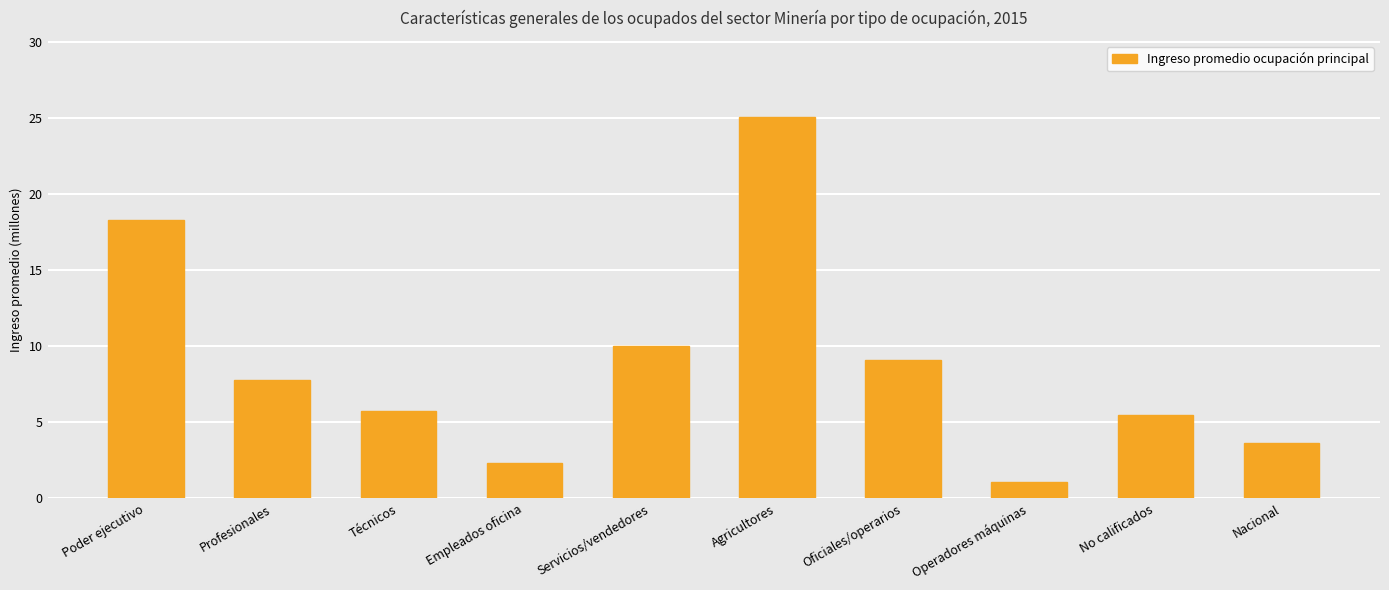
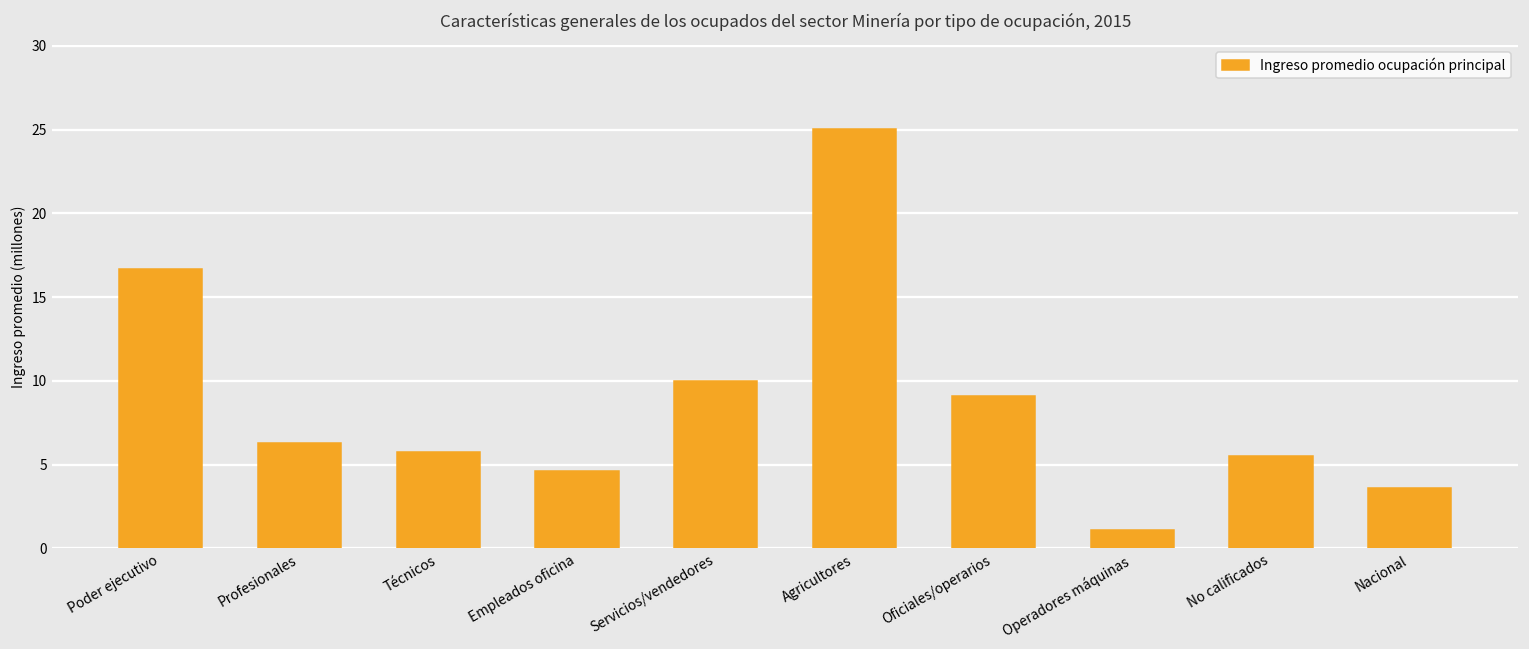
  {
-   "Poder ejecutivo": 18.3,
-   "Profesionales": 7.8,
+   "Poder ejecutivo": 16.7,
+   "Profesionales": 6.3,
    "Técnicos": 5.8,
-   "Empleados oficina": 2.3,
+   "Empleados oficina": 4.6,
    "Servicios/vendedores": 10.0,
    "Agricultores": 25.0,
    "Oficiales/operarios": 9.1,
    "Operadores máquinas": 1.1,
    "No calificados": 5.5,
    "Nacional": 3.6
  }
